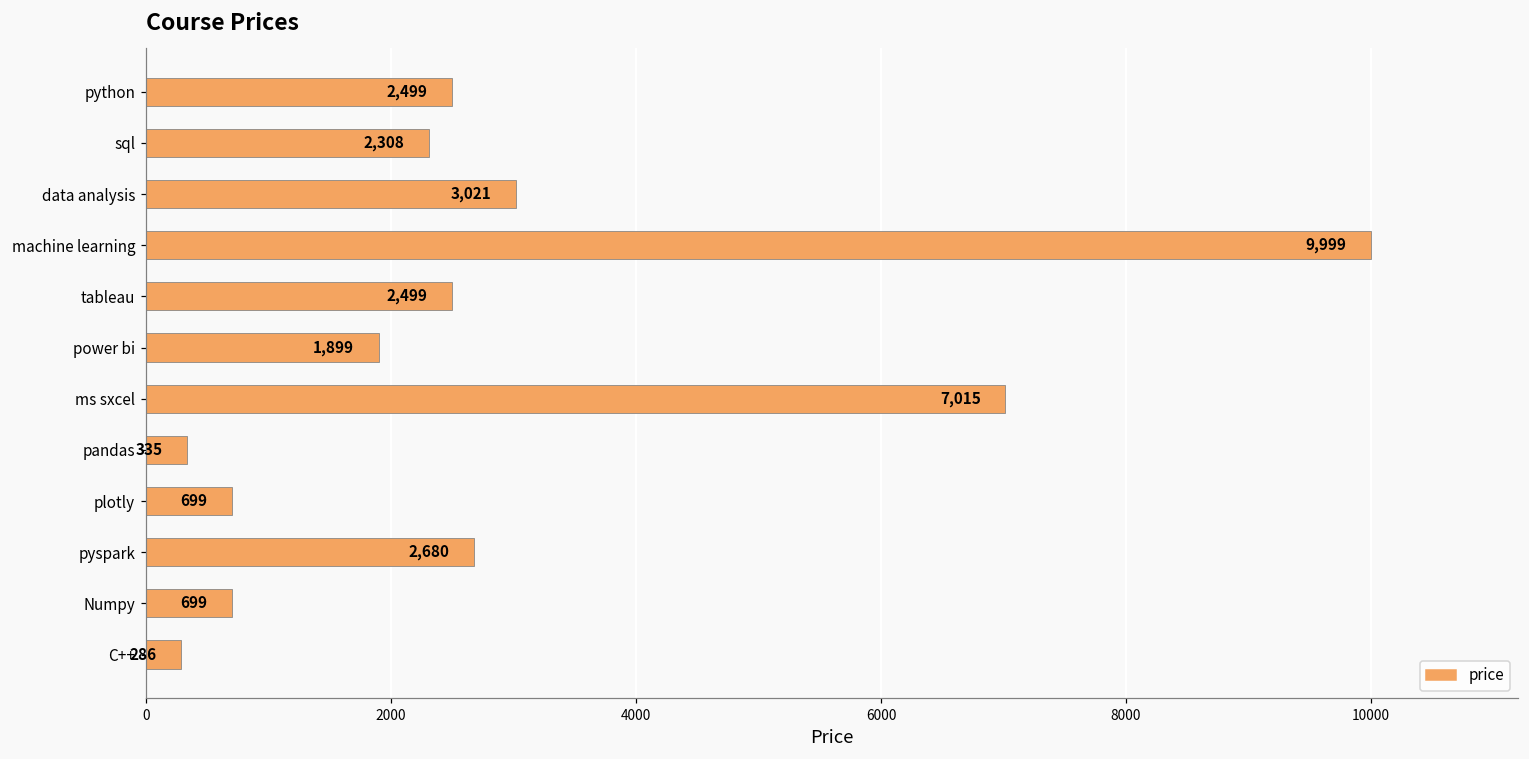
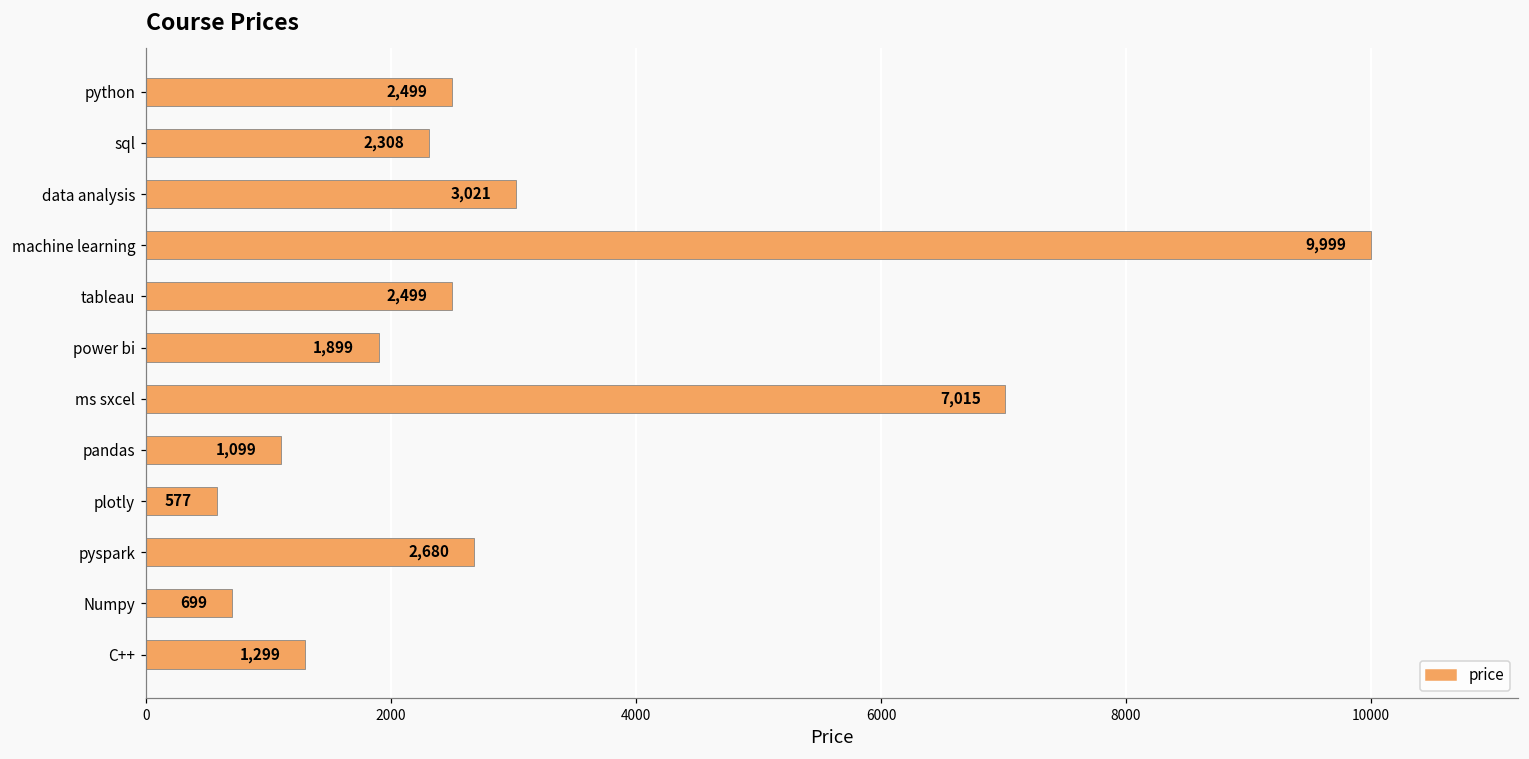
  {
    "python": "2,499",
    "sql": "2,308",
    "data analysis": "3,021",
    "machine learning": "9,999",
    "tableau": "2,499",
    "power bi": "1,899",
    "ms sxcel": "7,015",
-   "pandas": "335",
-   "plotly": "699",
+   "pandas": "1,099",
+   "plotly": "577",
    "pyspark": "2,680",
    "Numpy": "699",
-   "C++": "286"
+   "C++": "1,299"
  }
